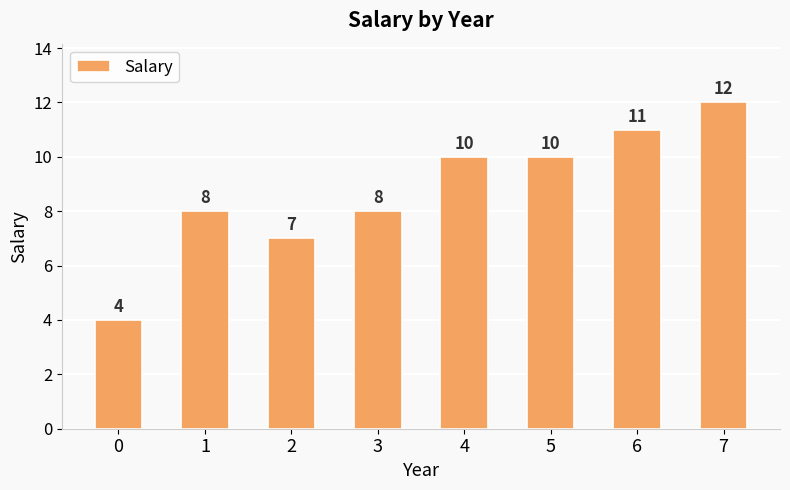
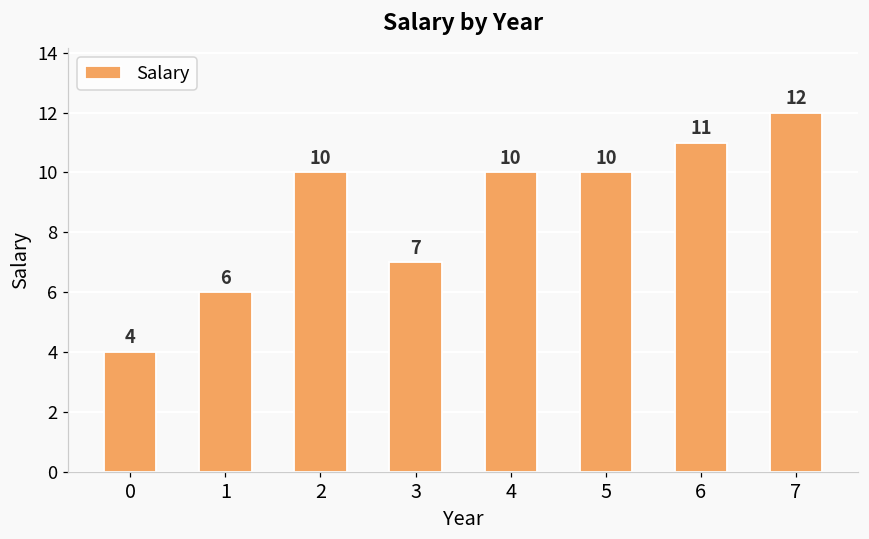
  {
    "0": 4,
-   "1": 8,
-   "2": 7,
-   "3": 8,
+   "1": 6,
+   "2": 10,
+   "3": 7,
    "4": 10,
    "5": 10,
    "6": 11,
    "7": 12
  }
